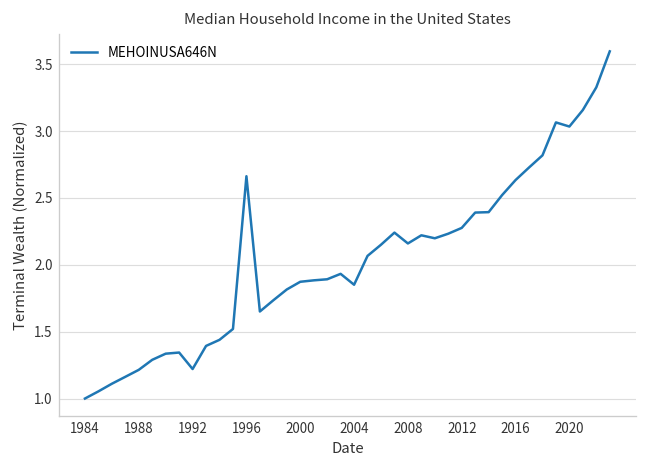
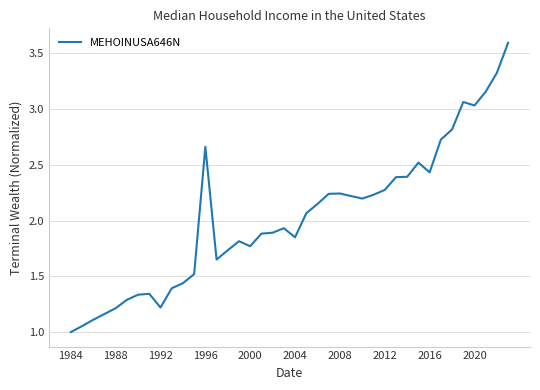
  {
    "1984": 1.00,
    "1988": 1.21,
    "1992": 1.22,
    "1996": 2.66,
-   "2000": 1.87,
+   "2000": 1.77,
    "2004": 1.85,
-   "2008": 2.16,
+   "2008": 2.24,
    "2012": 2.28,
-   "2016": 2.63,
+   "2016": 2.43,
    "2020": 3.03
  }
